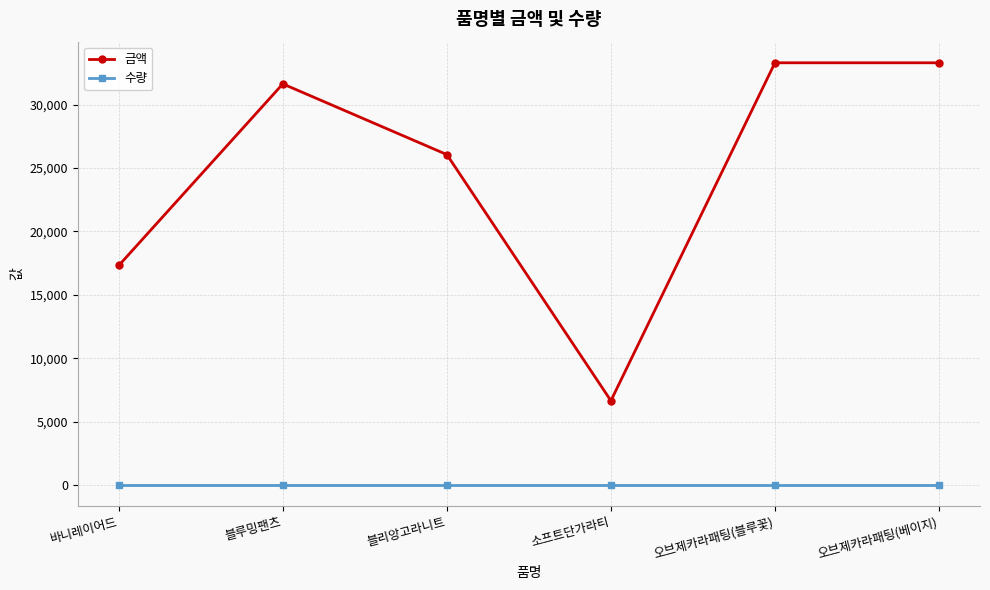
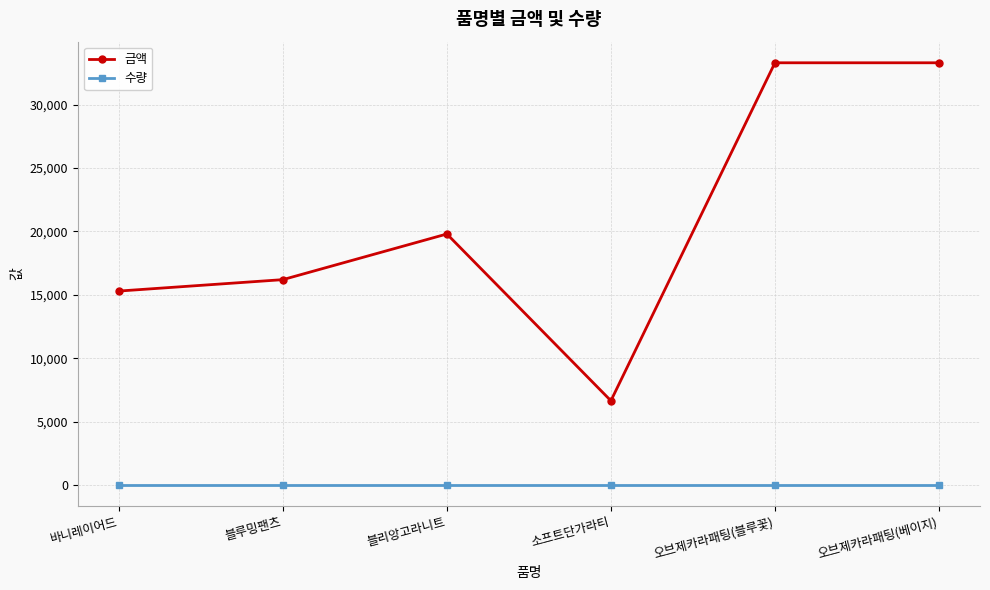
  {
    "금액": {
-     "바니레이어드": "17,300",
-     "블루밍팬츠": "31,600",
-     "블리앙고라니트": "26,100",
+     "바니레이어드": "15,300",
+     "블루밍팬츠": "16,200",
+     "블리앙고라니트": "19,800",
      "소프트단가라티": "6,700",
      "오브제카라패팅(블루꽃)": "33,300",
      "오브제카라패팅(베이지)": "33,300"
    },
    "수량": {
      "바니레이어드": "0",
      "블루밍팬츠": "0",
      "블리앙고라니트": "0",
      "소프트단가라티": "0",
      "오브제카라패팅(블루꽃)": "0",
      "오브제카라패팅(베이지)": "0"
    }
  }
